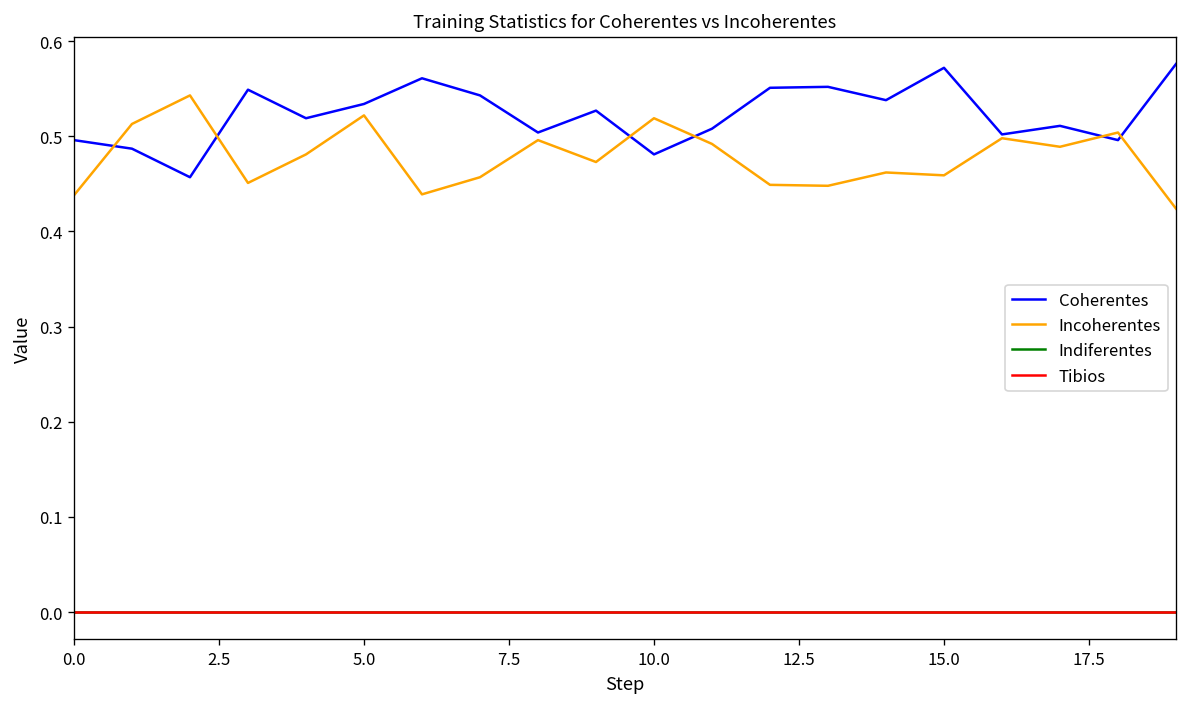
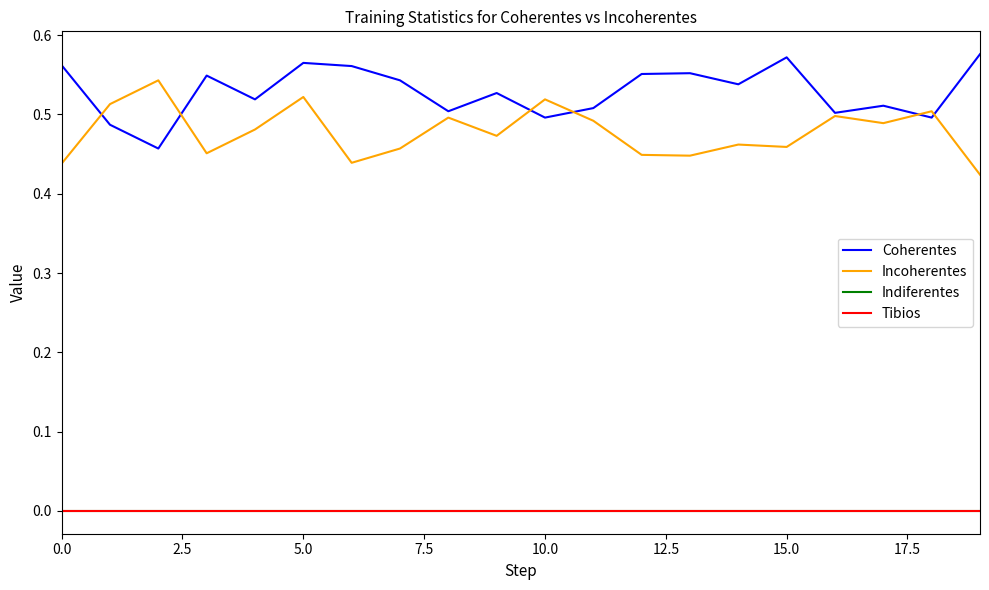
  {
    "Coherentes": {
-     "0.0": 0.50,
-     "5.0": 0.53,
-     "10.0": 0.48,
+     "0.0": 0.56,
+     "5.0": 0.57,
+     "10.0": 0.50,
      "15.0": 0.57
    },
    "Incoherentes": {
      "0.0": 0.44,
      "5.0": 0.52,
      "10.0": 0.52,
      "15.0": 0.46
    },
    "Tibios": {
      "0.0": 0.00,
      "5.0": 0.00,
      "10.0": 0.00,
      "15.0": 0.00
    }
  }
